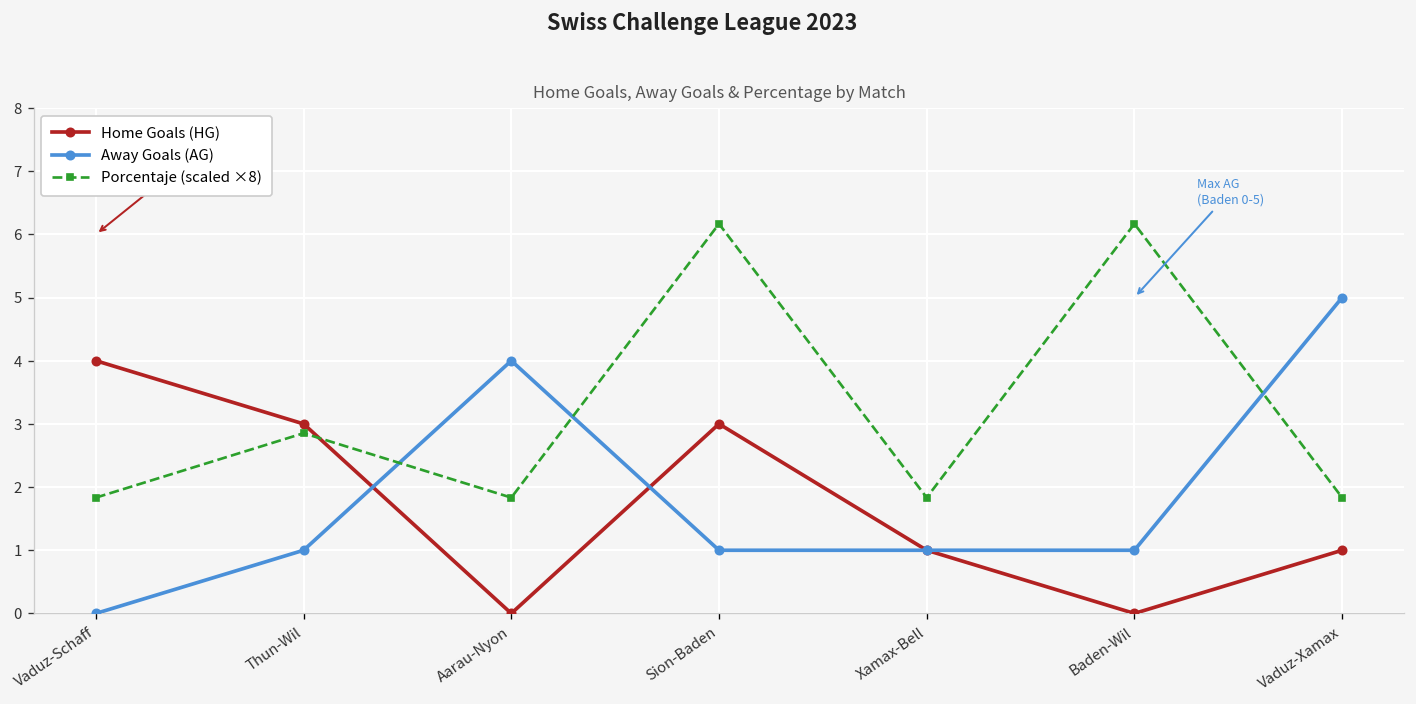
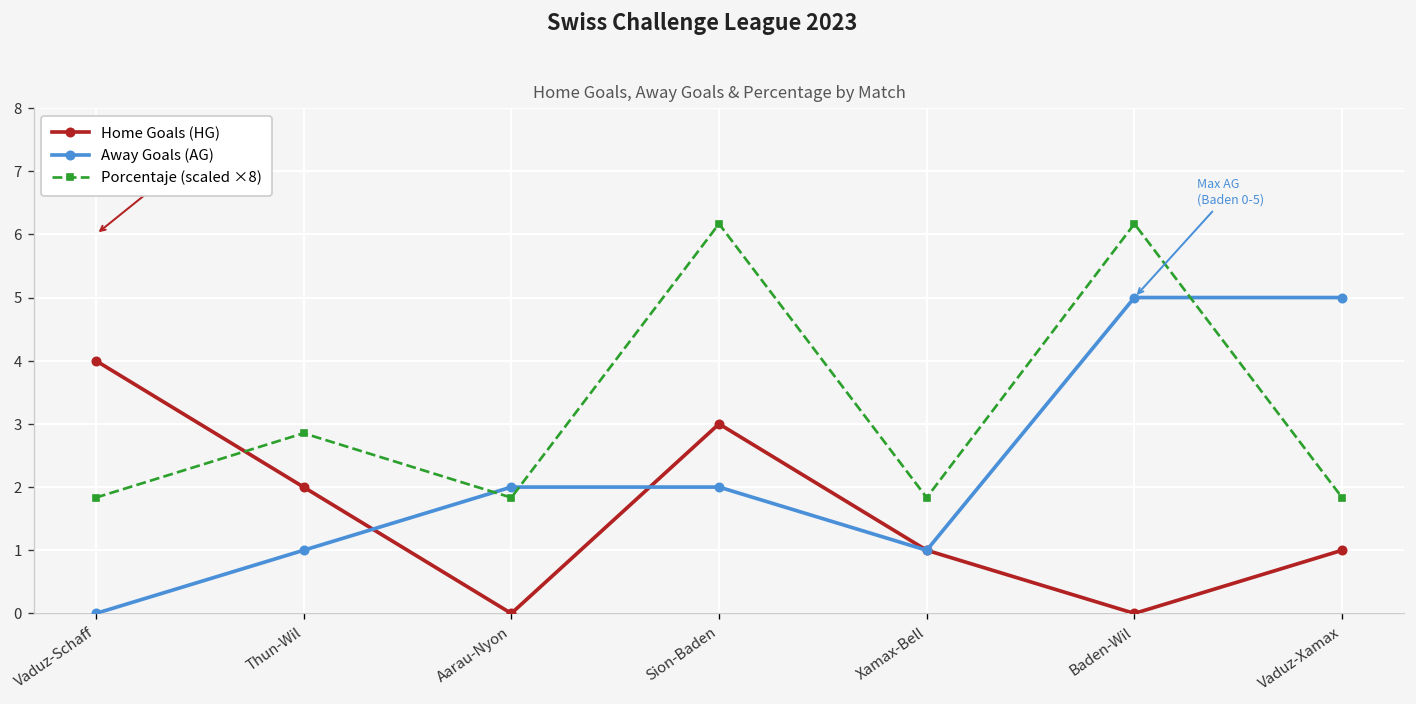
  {
    "Home Goals (HG)": {
      "Vaduz-Schaff": 4,
-     "Thun-Wil": 3,
+     "Thun-Wil": 2,
      "Aarau-Nyon": 0,
      "Sion-Baden": 3,
      "Baden-Wil": 0,
      "Vaduz-Xamax": 1
    },
    "Away Goals (AG)": {
      "Vaduz-Schaff": 0,
      "Thun-Wil": 1,
-     "Aarau-Nyon": 4,
-     "Sion-Baden": 1,
-     "Baden-Wil": 1,
+     "Aarau-Nyon": 2,
+     "Sion-Baden": 2,
+     "Baden-Wil": 5,
      "Vaduz-Xamax": 5
    },
    "Porcentaje (scaled ×8)": {
      "Vaduz-Schaff": 1.8,
      "Thun-Wil": 2.9,
      "Aarau-Nyon": 1.8,
      "Sion-Baden": 6.2,
      "Xamax-Bell": 1.8,
      "Vaduz-Xamax": 1.8
    }
  }
